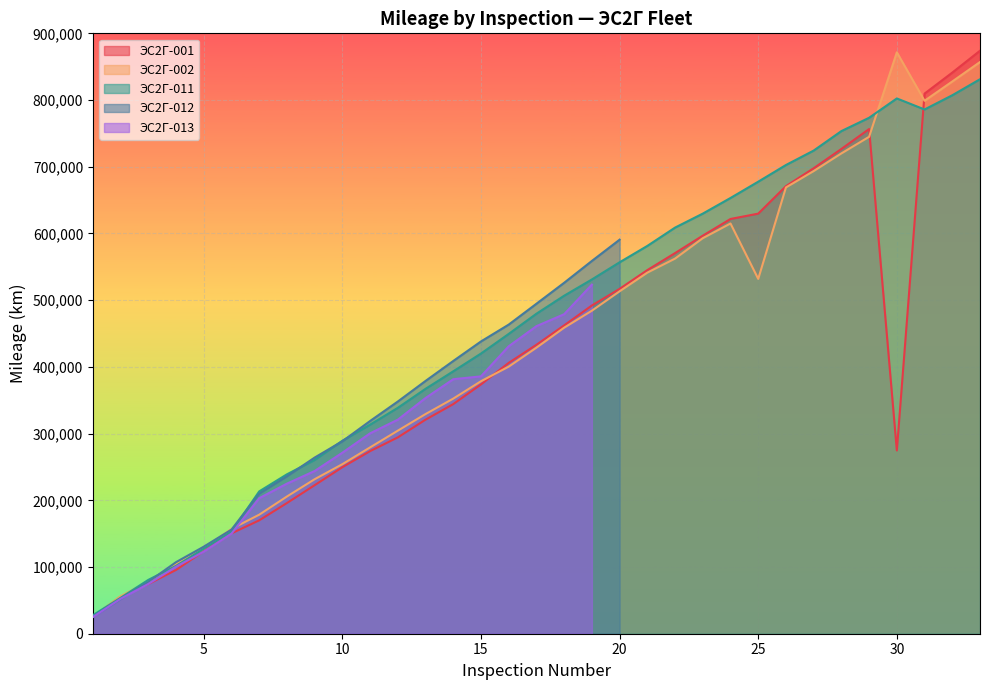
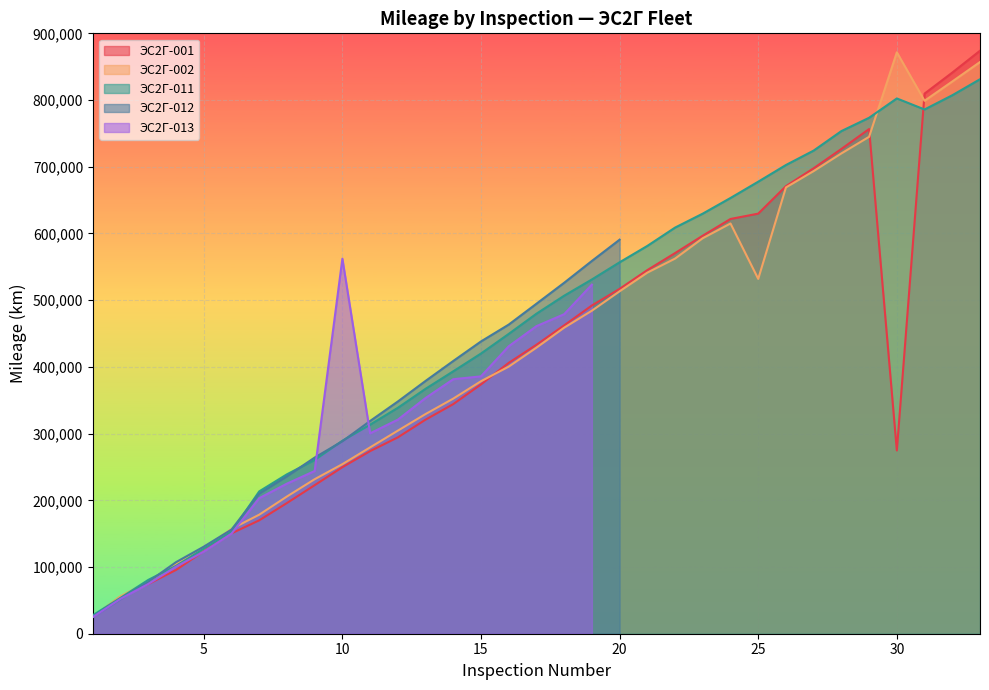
  {
    "ЭС2Г-001": {
      "10": "250,000",
      "15": "370,000",
      "25": "630,000",
      "30": "270,000"
    },
    "ЭС2Г-002": {
      "10": "250,000",
      "15": "380,000",
      "25": "530,000",
      "30": "870,000"
    },
    "ЭС2Г-013": {
-     "10": "270,000",
+     "10": "560,000",
      "15": "390,000"
    }
  }
